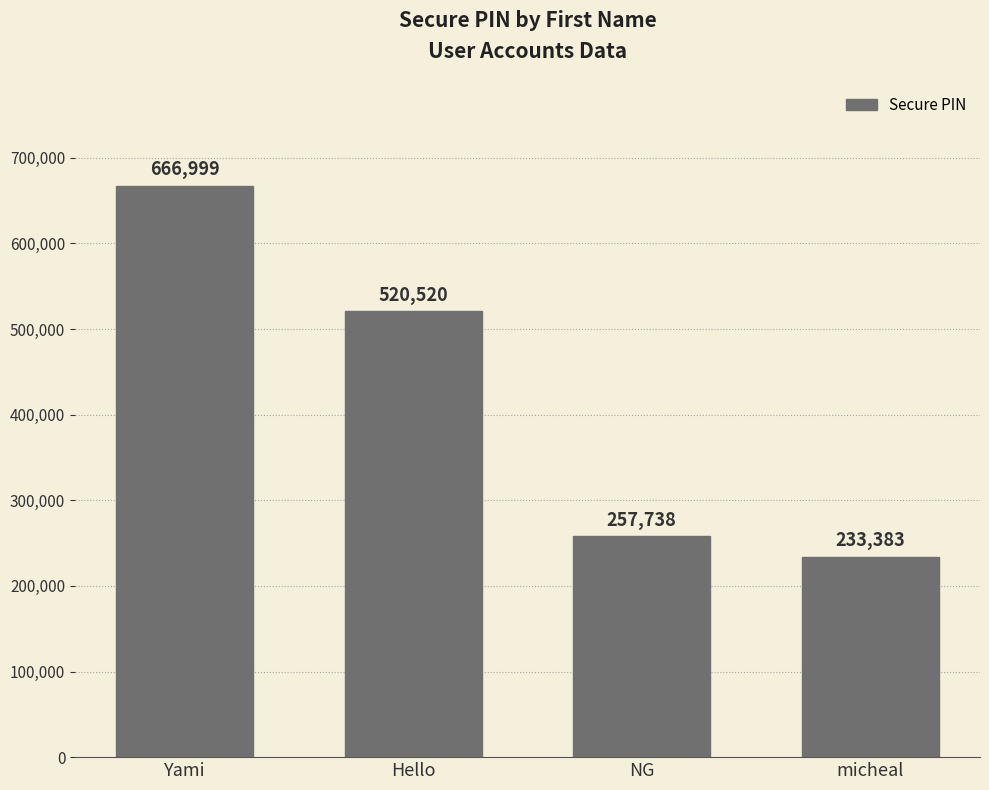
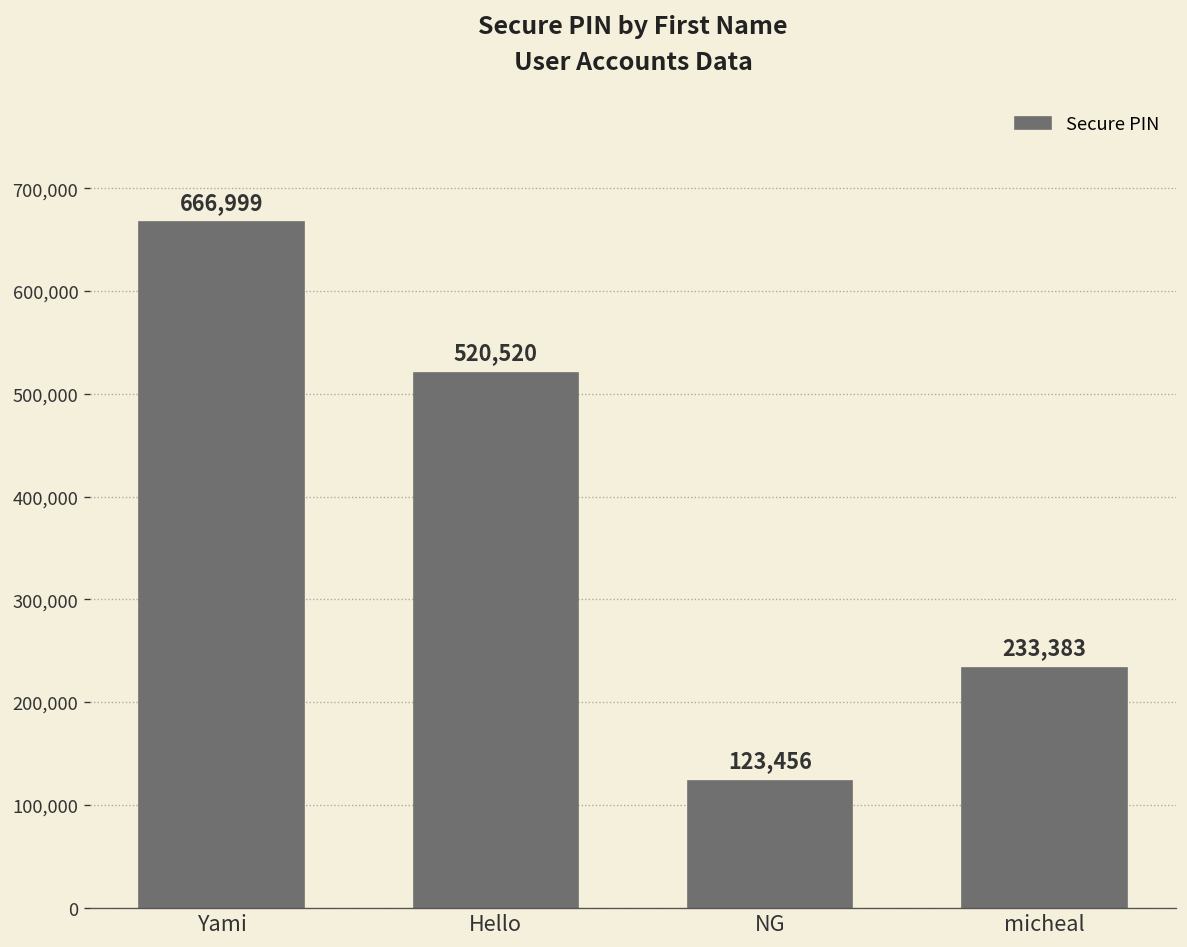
  {
    "Yami": "666,999",
    "Hello": "520,520",
-   "NG": "257,738",
+   "NG": "123,456",
    "micheal": "233,383"
  }
